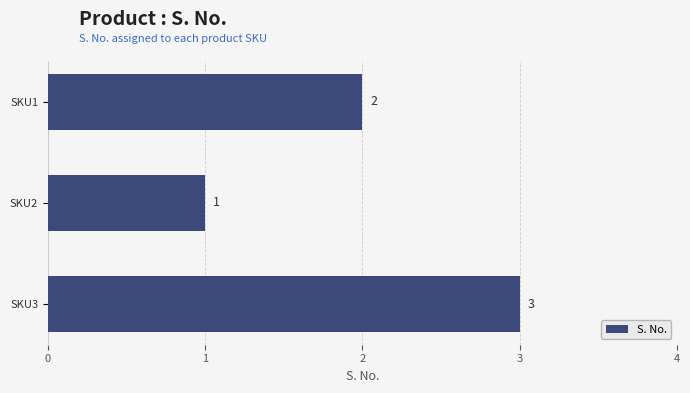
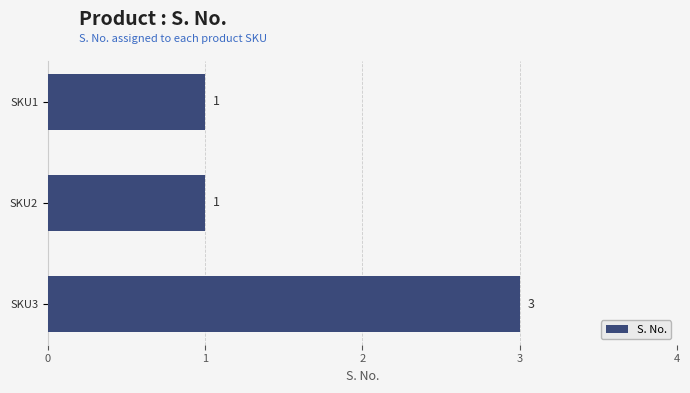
  {
-   "SKU1": 2,
+   "SKU1": 1,
    "SKU2": 1,
    "SKU3": 3
  }
